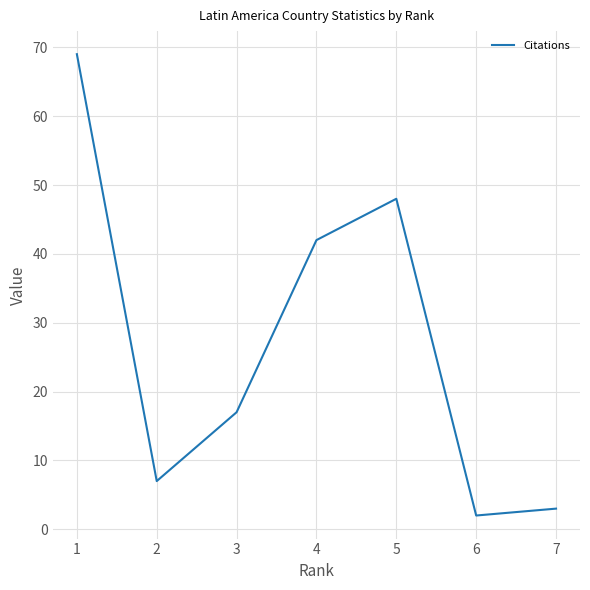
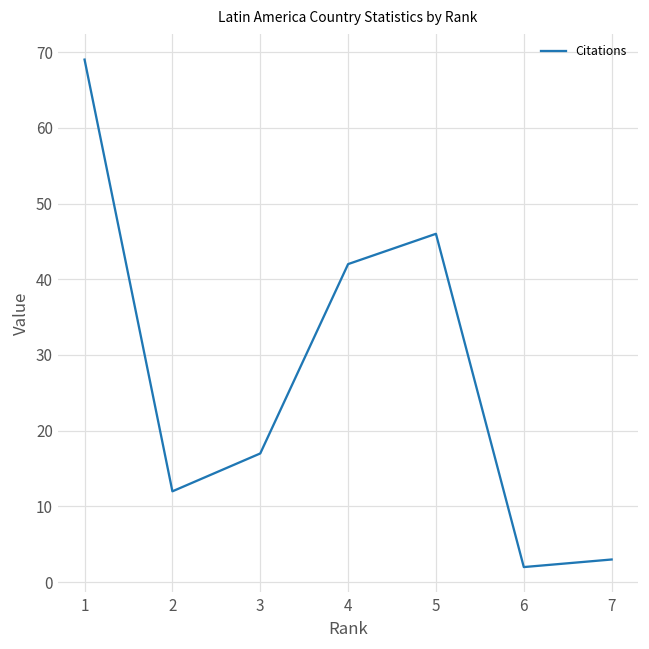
  {
    "1": 69,
-   "2": 7,
+   "2": 12,
    "3": 17,
    "4": 42,
-   "5": 48,
+   "5": 46,
    "6": 2,
    "7": 3
  }
